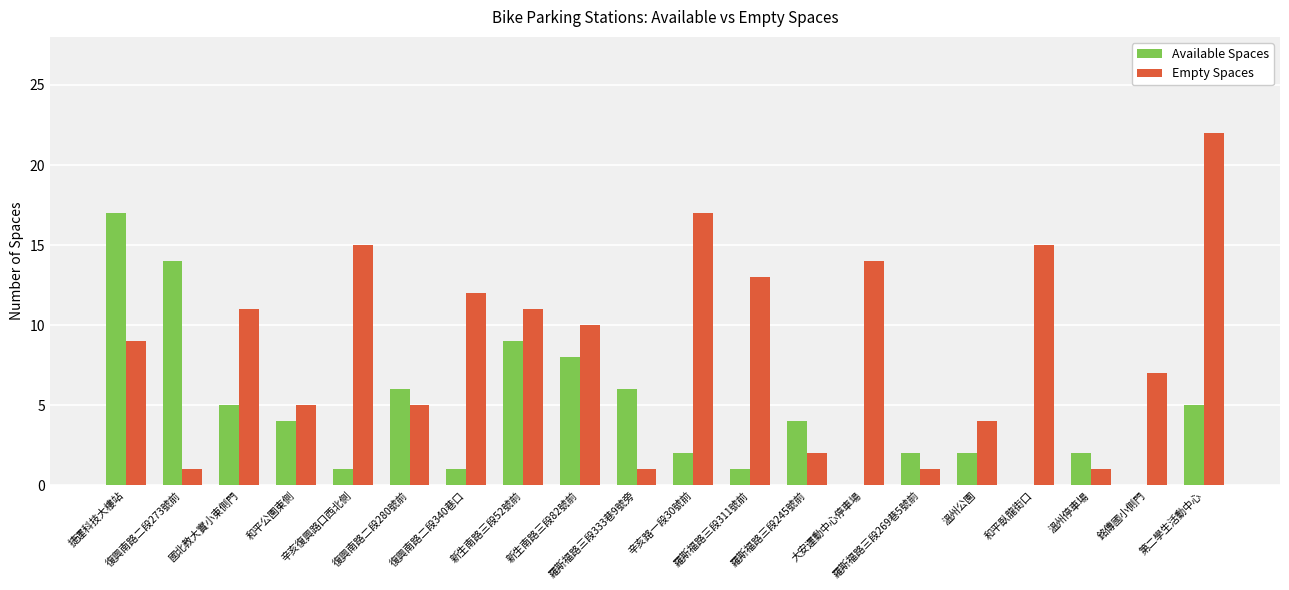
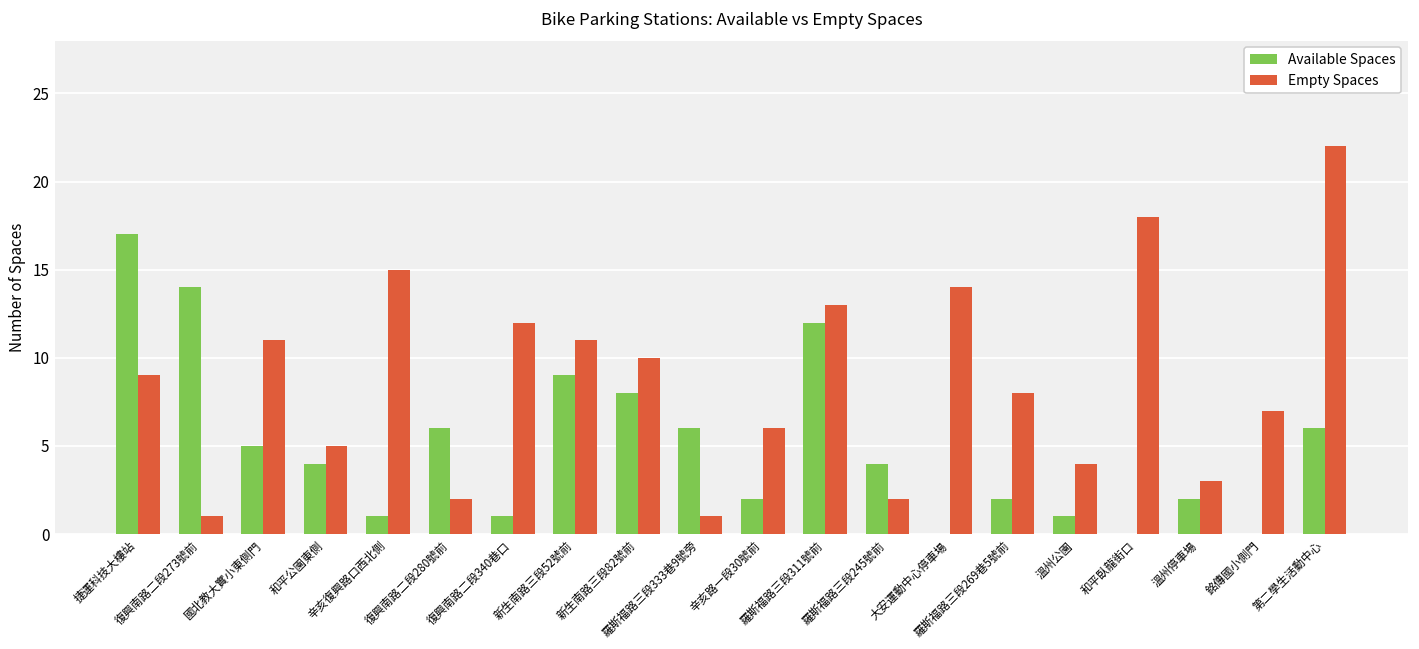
  {
    "Available Spaces": {
      "捷運科技大樓站": 17,
      "復興南路二段273號前": 14,
      "國北教大實小東側門": 5,
      "和平公園東側": 4,
      "辛亥復興路口西北側": 1,
      "復興南路二段280號前": 6,
      "復興南路二段340巷口": 1,
      "新生南路三段52號前": 9,
      "新生南路三段82號前": 8,
      "羅斯福路三段333巷9號旁": 6,
      "辛亥路一段30號前": 2,
-     "羅斯福路三段311號前": 1,
+     "羅斯福路三段311號前": 12,
      "羅斯福路三段245號前": 4,
      "大安運動中心停車場": 0,
      "羅斯福路三段269巷5號前": 2,
-     "溫州公園": 2,
+     "溫州公園": 1,
      "和平臥龍街口": 0,
      "溫州停車場": 2,
      "銘傳國小側門": 0,
-     "第二學生活動中心": 5
+     "第二學生活動中心": 6
    },
    "Empty Spaces": {
      "捷運科技大樓站": 9,
      "復興南路二段273號前": 1,
      "國北教大實小東側門": 11,
      "和平公園東側": 5,
      "辛亥復興路口西北側": 15,
-     "復興南路二段280號前": 5,
+     "復興南路二段280號前": 2,
      "復興南路二段340巷口": 12,
      "新生南路三段52號前": 11,
      "新生南路三段82號前": 10,
      "羅斯福路三段333巷9號旁": 1,
-     "辛亥路一段30號前": 17,
+     "辛亥路一段30號前": 6,
      "羅斯福路三段311號前": 13,
      "羅斯福路三段245號前": 2,
      "大安運動中心停車場": 14,
-     "羅斯福路三段269巷5號前": 1,
+     "羅斯福路三段269巷5號前": 8,
      "溫州公園": 4,
-     "和平臥龍街口": 15,
-     "溫州停車場": 1,
+     "和平臥龍街口": 18,
+     "溫州停車場": 3,
      "銘傳國小側門": 7,
      "第二學生活動中心": 22
    }
  }
